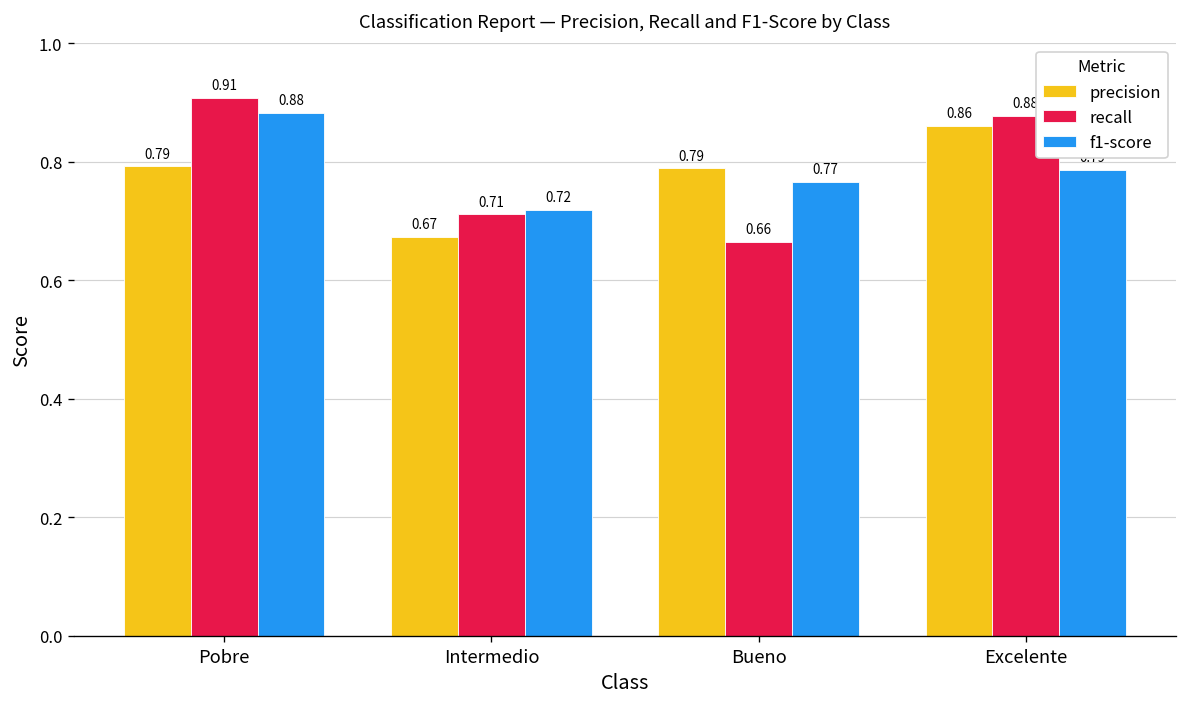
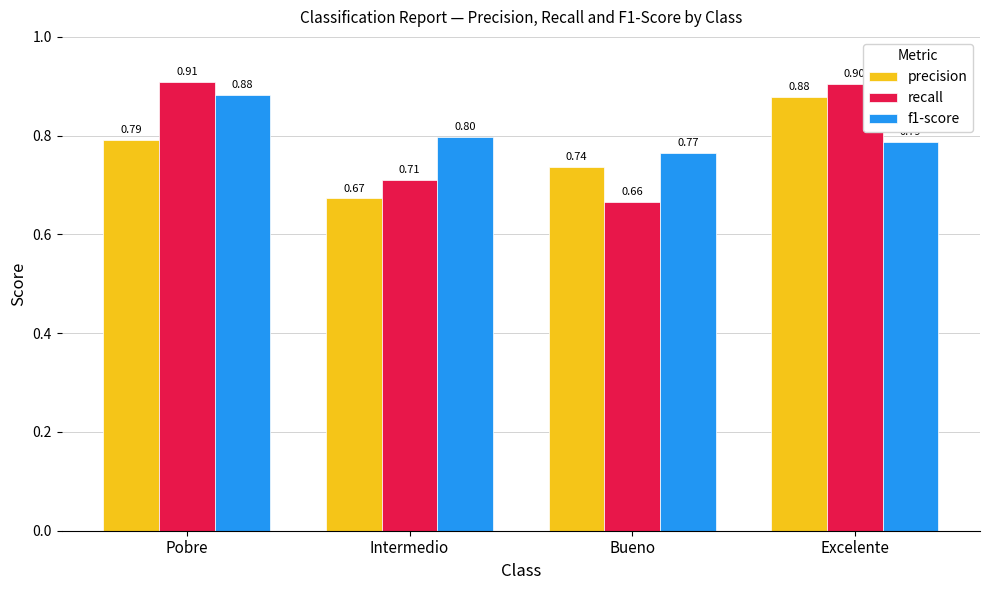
  {
    "precision": {
      "Pobre": 0.79,
      "Intermedio": 0.67,
-     "Bueno": 0.79,
-     "Excelente": 0.86
+     "Bueno": 0.74,
+     "Excelente": 0.88
    },
    "recall": {
-     "Excelente": 0.88
+     "Excelente": 0.90
    },
    "f1-score": {
      "Pobre": 0.88,
-     "Intermedio": 0.72,
+     "Intermedio": 0.80,
      "Bueno": 0.77
    }
  }
